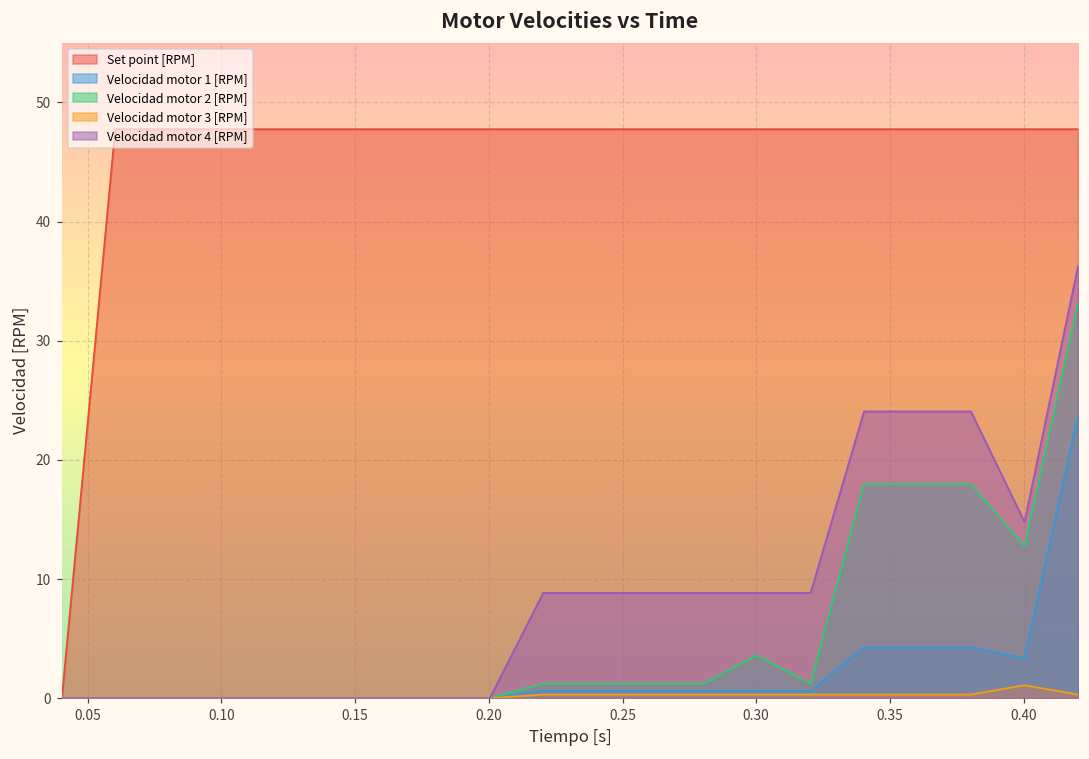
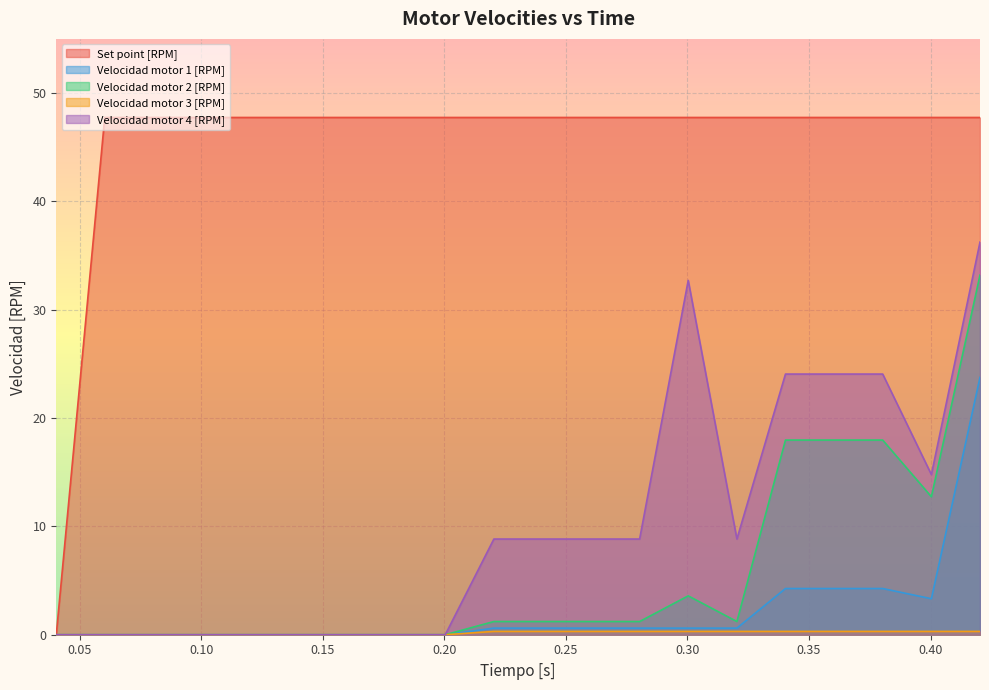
  {
    "Set point [RPM]": {
      "0.20": 47.7,
      "0.30": 47.7,
      "0.40": 47.7
    },
    "Velocidad motor 1 [RPM]": {
      "0.30": 0.6,
      "0.40": 3.3
    },
    "Velocidad motor 2 [RPM]": {
      "0.30": 3.6,
      "0.40": 12.7
    },
    "Velocidad motor 3 [RPM]": {
      "0.30": 0.3,
-     "0.40": 1.1
+     "0.40": 0.3
    },
    "Velocidad motor 4 [RPM]": {
-     "0.30": 8.8,
+     "0.30": 32.7,
      "0.40": 14.8
    }
  }
